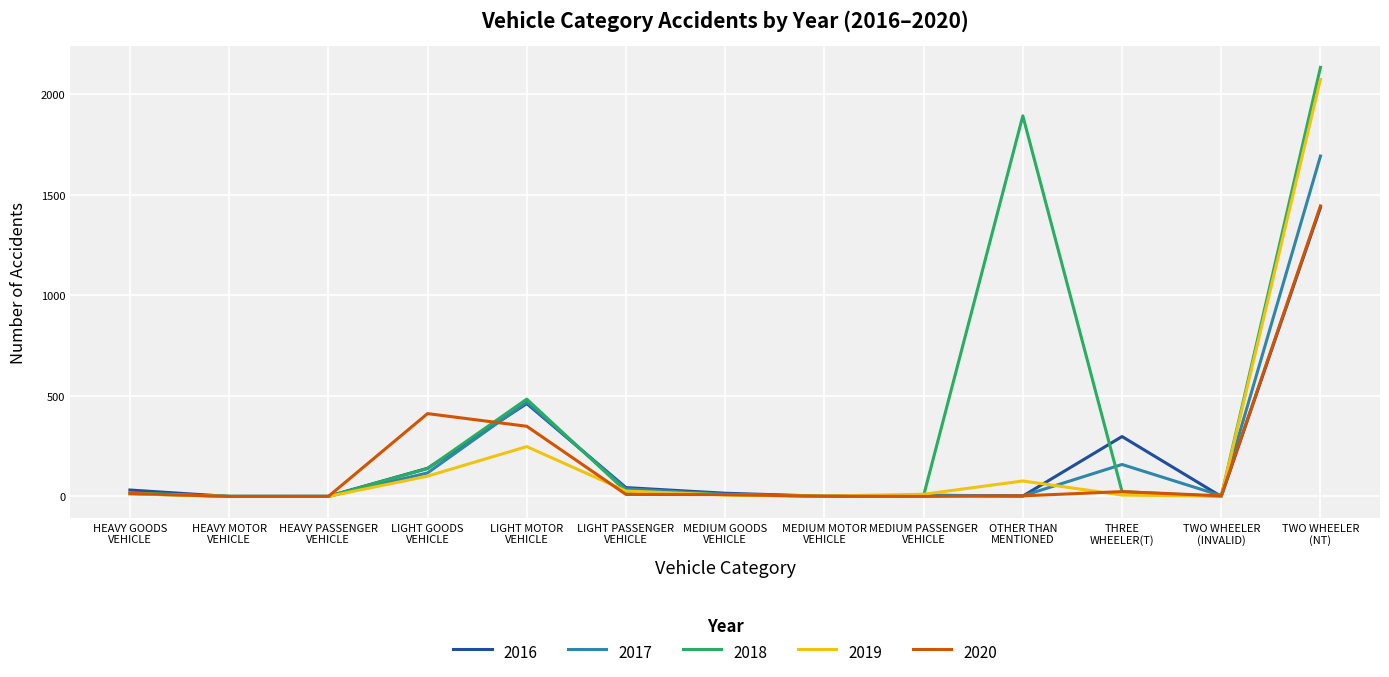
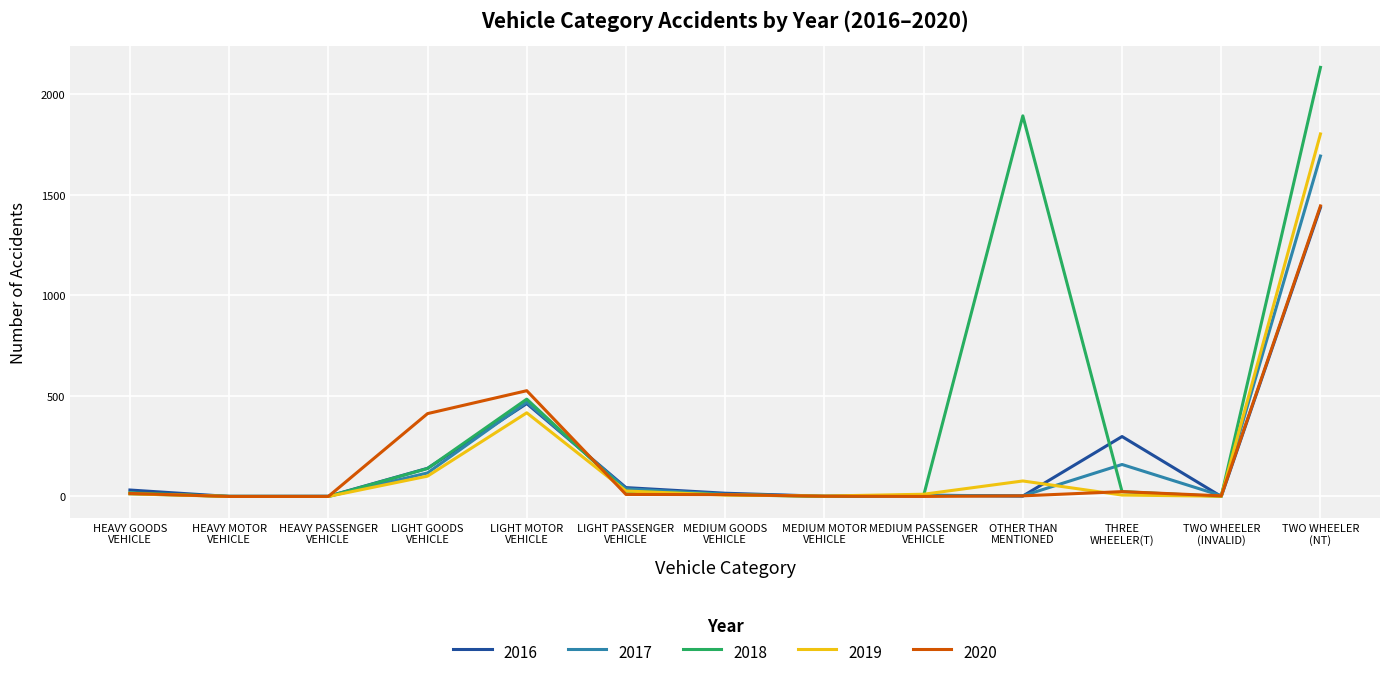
  {
    "2018": {
      "LIGHT MOTOR VEHICLE": 480,
      "OTHER THAN MENTIONED": 1890,
      "TWO WHEELER (NT)": 2130
    },
    "2019": {
      "LIGHT GOODS VEHICLE": 100,
-     "LIGHT MOTOR VEHICLE": 250,
+     "LIGHT MOTOR VEHICLE": 420,
      "OTHER THAN MENTIONED": 80,
      "THREE WHEELER(T)": 10,
-     "TWO WHEELER (NT)": 2070
+     "TWO WHEELER (NT)": 1800
    },
    "2020": {
      "LIGHT GOODS VEHICLE": 410,
-     "LIGHT MOTOR VEHICLE": 350,
+     "LIGHT MOTOR VEHICLE": 530,
      "LIGHT PASSENGER VEHICLE": 10
    }
  }
